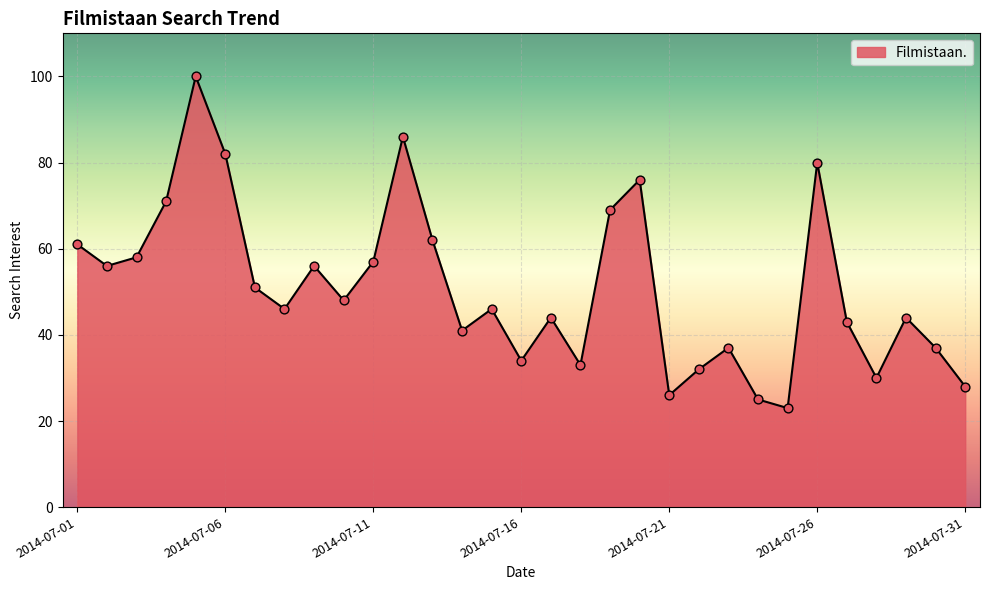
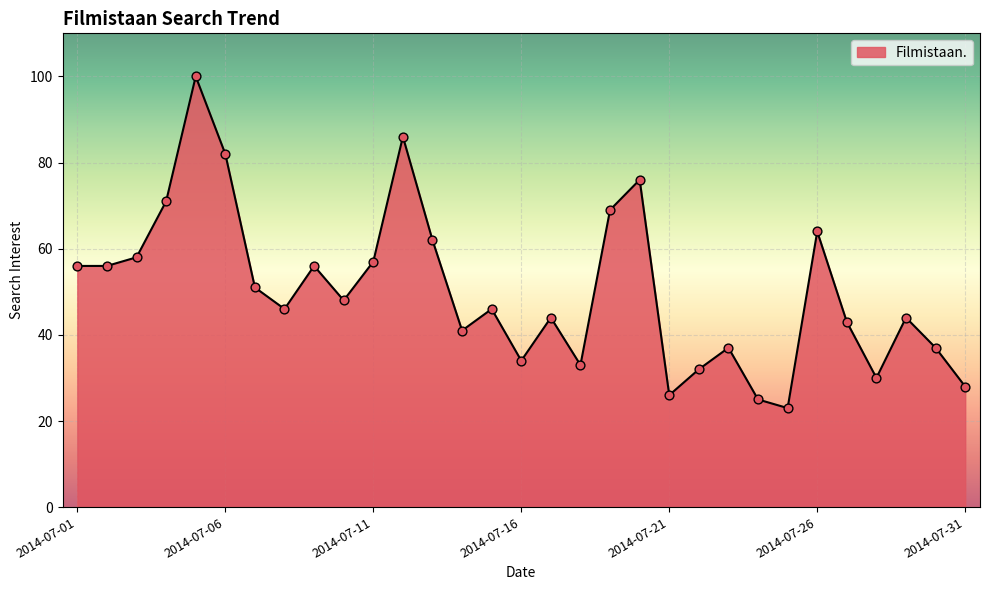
  {
-   "2014-07-01": 61,
+   "2014-07-01": 56,
    "2014-07-06": 82,
    "2014-07-11": 57,
    "2014-07-16": 34,
    "2014-07-21": 26,
-   "2014-07-26": 80,
+   "2014-07-26": 64,
    "2014-07-31": 28
  }
